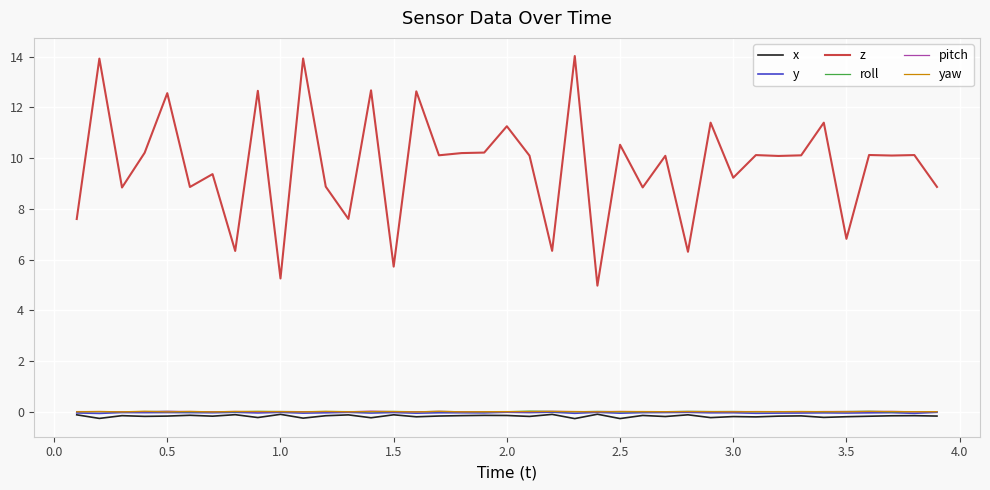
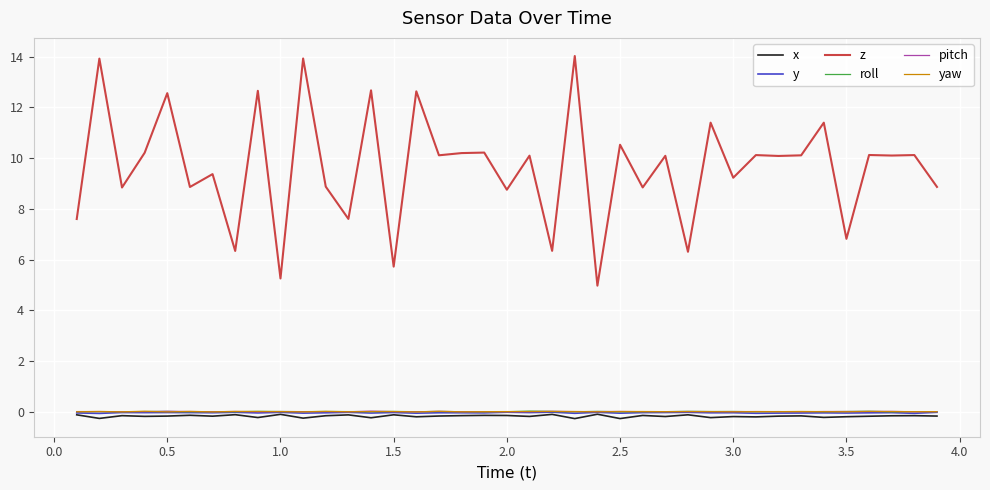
  {
    "x": {
      "0.5": -0.2,
      "2.0": -0.2,
      "2.5": -0.3,
      "3.0": -0.2,
      "3.5": -0.2
    },
    "z": {
      "0.5": 12.6,
      "1.0": 5.3,
      "1.5": 5.7,
-     "2.0": 11.3,
+     "2.0": 8.8,
      "2.5": 10.5,
      "3.0": 9.2,
      "3.5": 6.8
    }
  }
